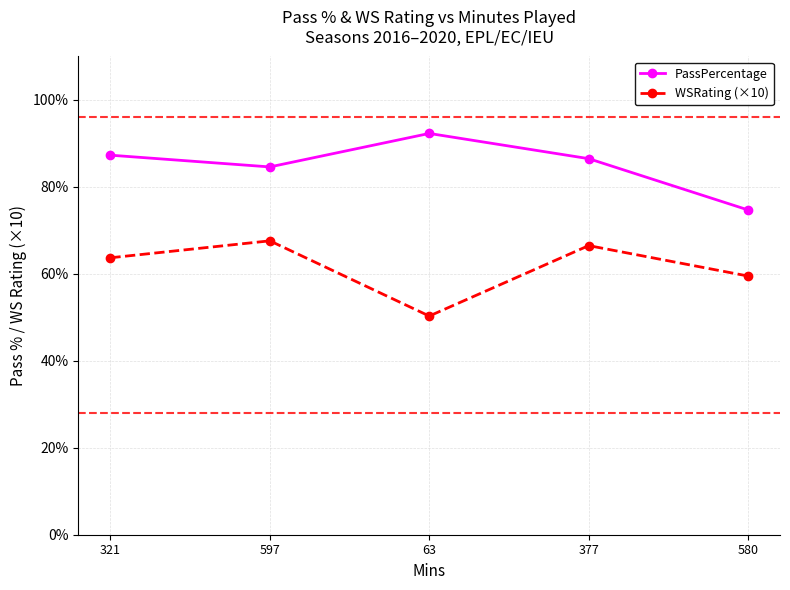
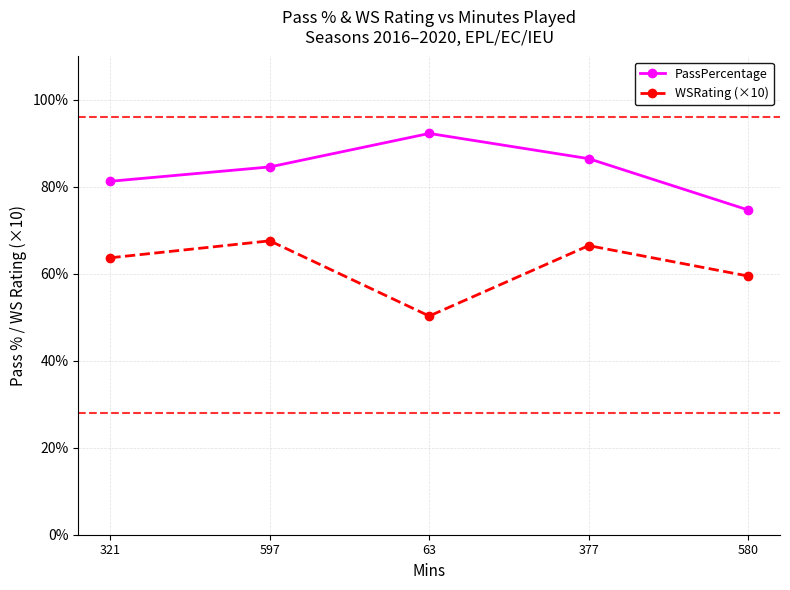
  {
    "PassPercentage": {
-     "321": "87%",
+     "321": "81%",
      "597": "85%",
      "63": "92%",
      "377": "87%",
      "580": "75%"
    },
    "WSRating (×10)": {
      "321": "64%",
      "597": "68%",
      "63": "50%",
      "377": "67%",
      "580": "60%"
    }
  }
